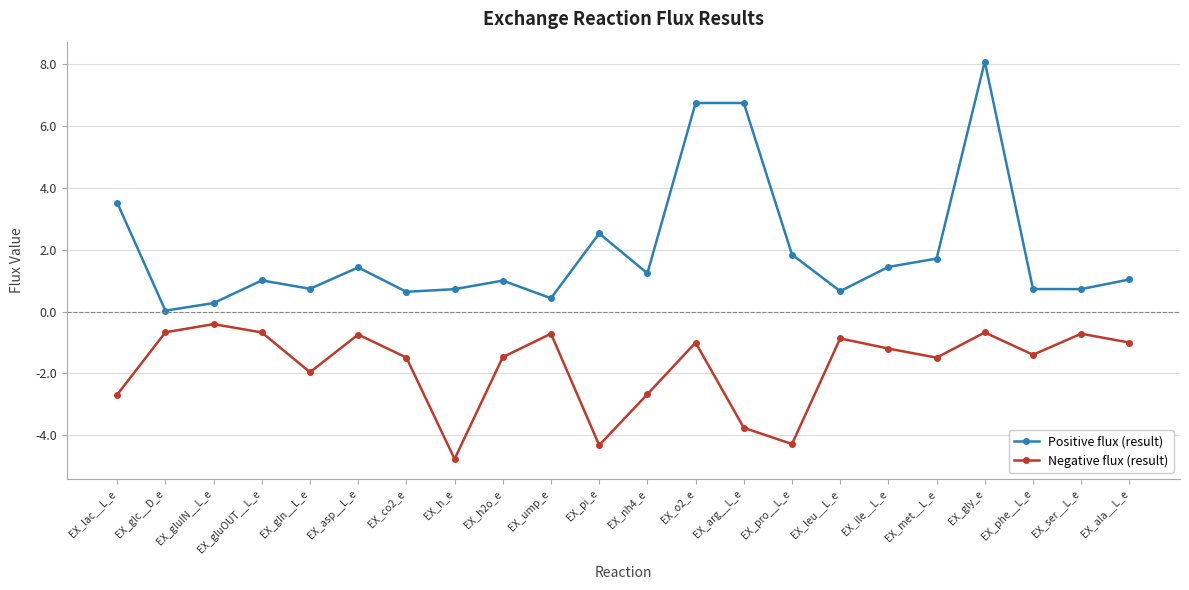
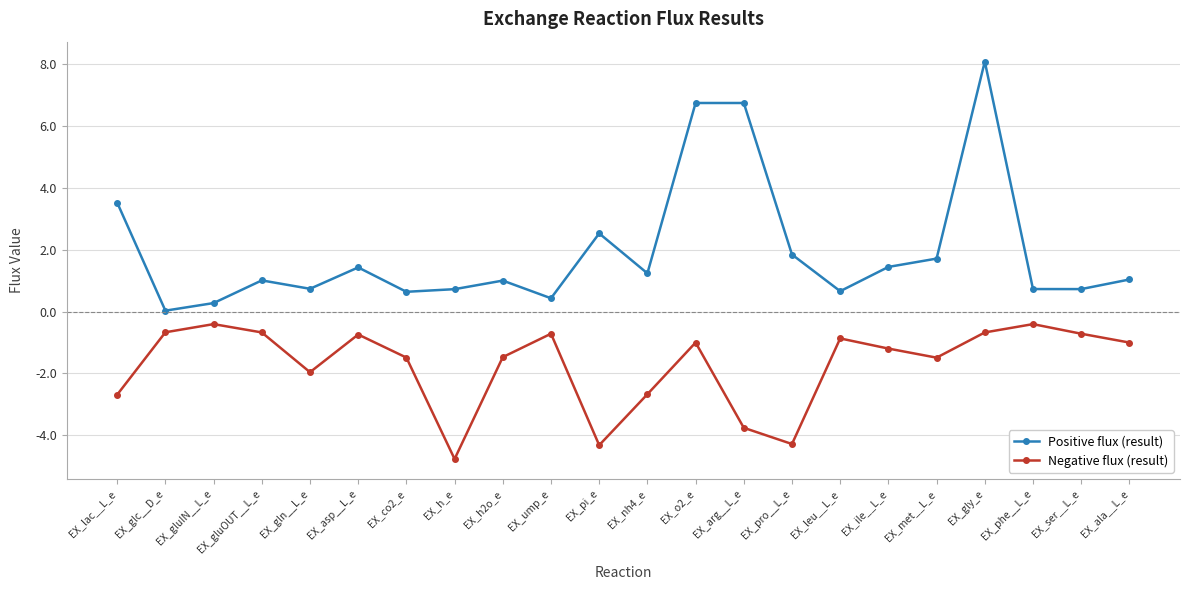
  {
    "Positive flux (result)": {
      "EX_lac__L_e": 3.5,
      "EX_glc__D_e": 0.0,
      "EX_gluIN__L_e": 0.3,
      "EX_gluOUT__L_e": 1.0,
      "EX_gln__L_e": 0.7,
      "EX_asp__L_e": 1.4,
      "EX_co2_e": 0.6,
      "EX_h_e": 0.7,
      "EX_h2o_e": 1.0,
      "EX_ump_e": 0.4,
      "EX_pi_e": 2.5,
      "EX_nh4_e": 1.2,
      "EX_o2_e": 6.7,
      "EX_arg__L_e": 6.7,
      "EX_pro__L_e": 1.8,
      "EX_leu__L_e": 0.7,
      "EX_ile__L_e": 1.4,
      "EX_met__L_e": 1.7,
      "EX_gly_e": 8.1,
      "EX_phe__L_e": 0.7,
      "EX_ser__L_e": 0.7,
      "EX_ala__L_e": 1.0
    },
    "Negative flux (result)": {
      "EX_lac__L_e": -2.7,
      "EX_glc__D_e": -0.7,
      "EX_gluIN__L_e": -0.4,
      "EX_gluOUT__L_e": -0.7,
      "EX_gln__L_e": -2.0,
      "EX_asp__L_e": -0.7,
      "EX_co2_e": -1.5,
      "EX_h_e": -4.8,
      "EX_h2o_e": -1.5,
      "EX_ump_e": -0.7,
      "EX_pi_e": -4.3,
      "EX_nh4_e": -2.7,
      "EX_o2_e": -1.0,
      "EX_arg__L_e": -3.8,
      "EX_pro__L_e": -4.3,
      "EX_leu__L_e": -0.9,
      "EX_ile__L_e": -1.2,
      "EX_met__L_e": -1.5,
      "EX_gly_e": -0.7,
-     "EX_phe__L_e": -1.4,
+     "EX_phe__L_e": -0.4,
      "EX_ser__L_e": -0.7,
      "EX_ala__L_e": -1.0
    }
  }
